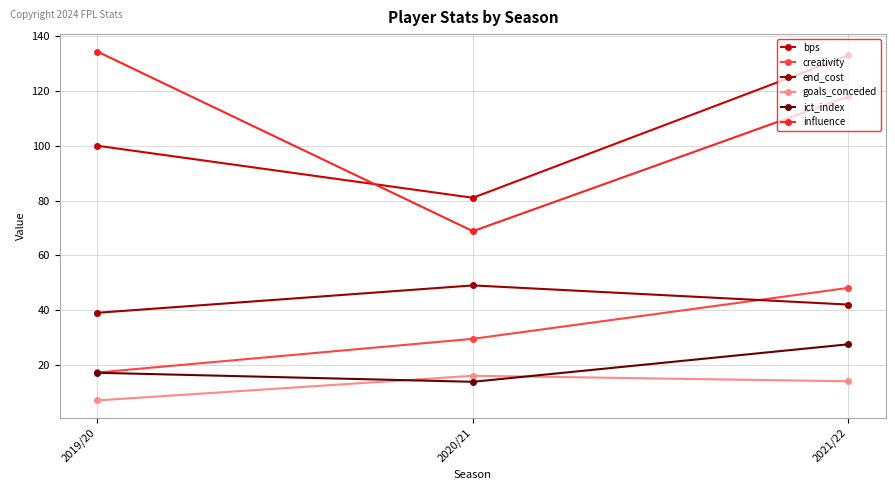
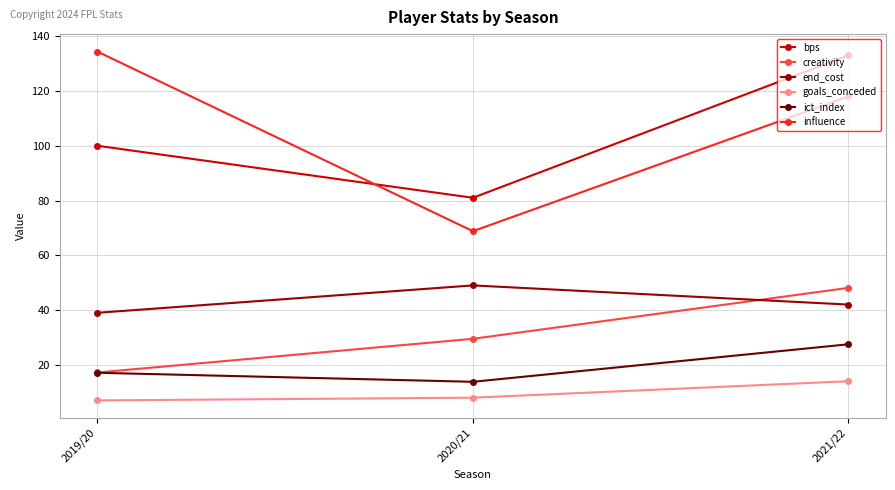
  {
    "goals_conceded": {
      "2019/20": 7,
-     "2020/21": 16,
+     "2020/21": 8,
      "2021/22": 14
    }
  }
